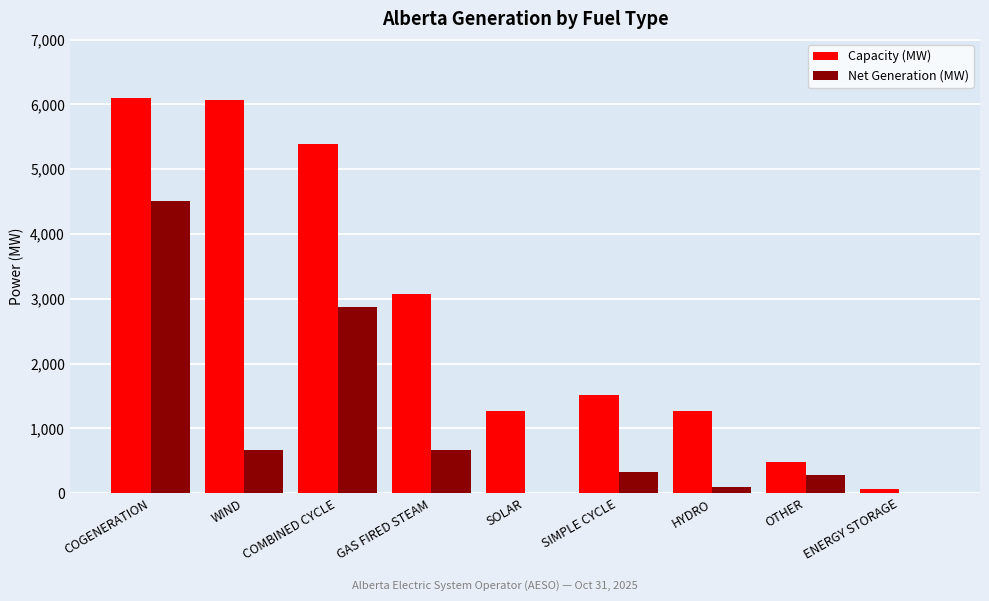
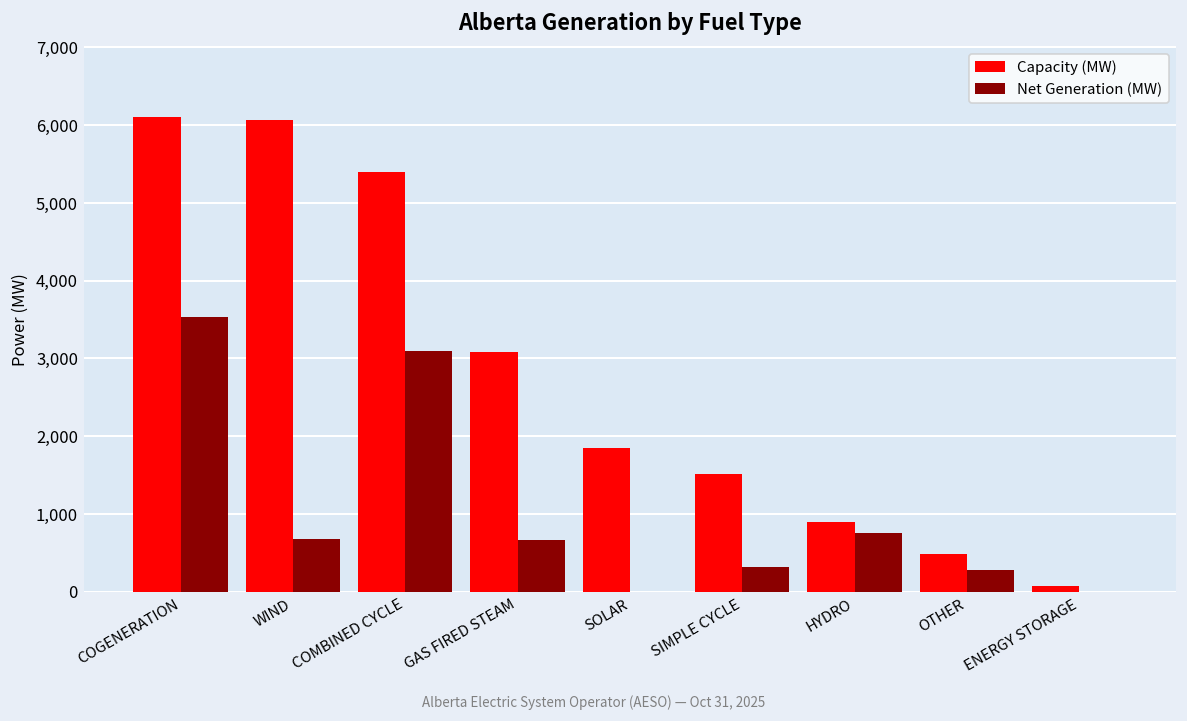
  {
    "Capacity (MW)": {
      "COGENERATION": "6,100",
      "WIND": "6,100",
      "COMBINED CYCLE": "5,400",
      "GAS FIRED STEAM": "3,100",
-     "SOLAR": "1,300",
+     "SOLAR": "1,900",
      "SIMPLE CYCLE": "1,500",
-     "HYDRO": "1,300",
+     "HYDRO": "900",
      "OTHER": "500",
      "ENERGY STORAGE": "100"
    },
    "Net Generation (MW)": {
-     "COGENERATION": "4,500",
+     "COGENERATION": "3,500",
      "WIND": "700",
-     "COMBINED CYCLE": "2,900",
+     "COMBINED CYCLE": "3,100",
      "GAS FIRED STEAM": "700",
      "SOLAR": "0",
      "SIMPLE CYCLE": "300",
-     "HYDRO": "100",
+     "HYDRO": "800",
      "OTHER": "300",
      "ENERGY STORAGE": "0"
    }
  }
